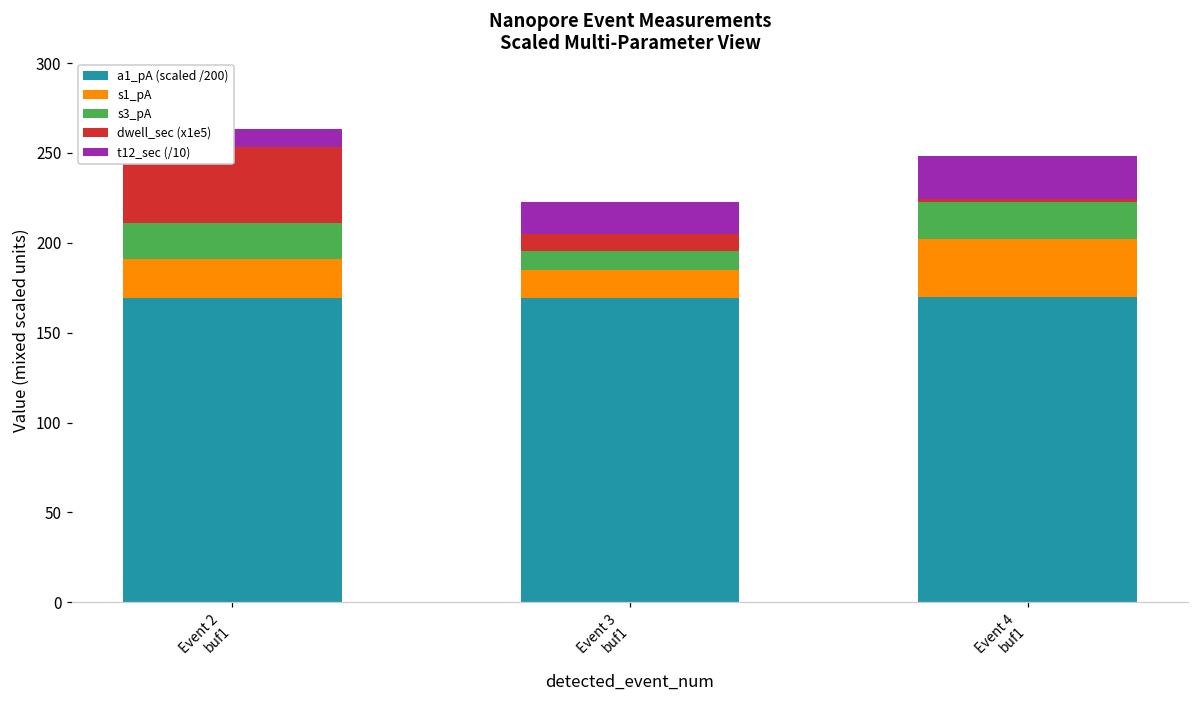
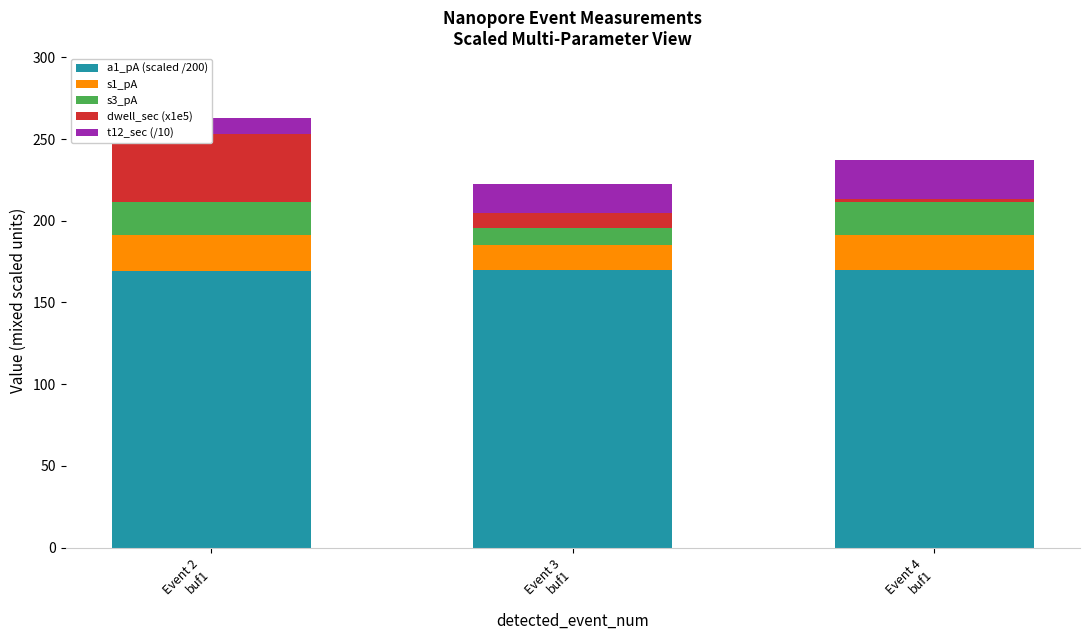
  {
    "a1_pA (scaled /200)": {
      "Event 2 buf1": 170,
      "Event 3 buf1": 170,
      "Event 4 buf1": 170
    },
    "s1_pA": {
      "Event 2 buf1": 21,
      "Event 3 buf1": 15,
-     "Event 4 buf1": 33
+     "Event 4 buf1": 21
    },
    "s3_pA": {
      "Event 2 buf1": 20,
      "Event 3 buf1": 11,
      "Event 4 buf1": 20
    },
    "dwell_sec (x1e5)": {
      "Event 3 buf1": 9,
      "Event 4 buf1": 2
    },
    "t12_sec (/10)": {
      "Event 3 buf1": 18,
      "Event 4 buf1": 24
    }
  }
